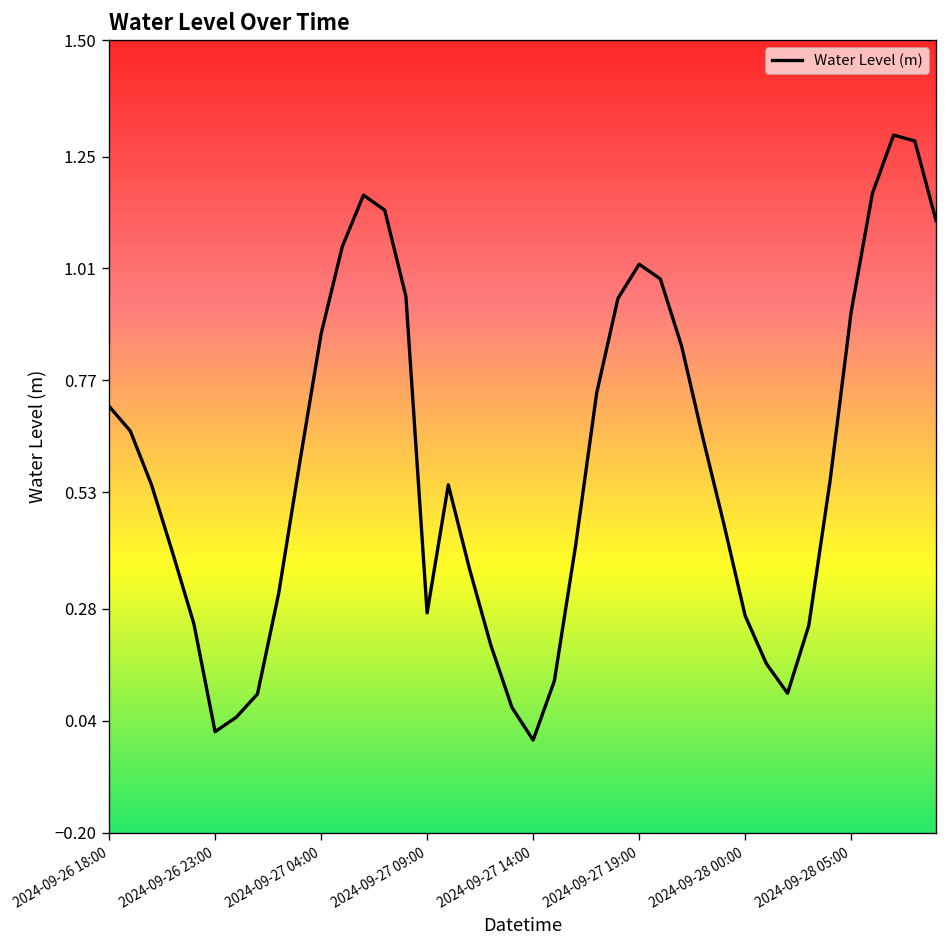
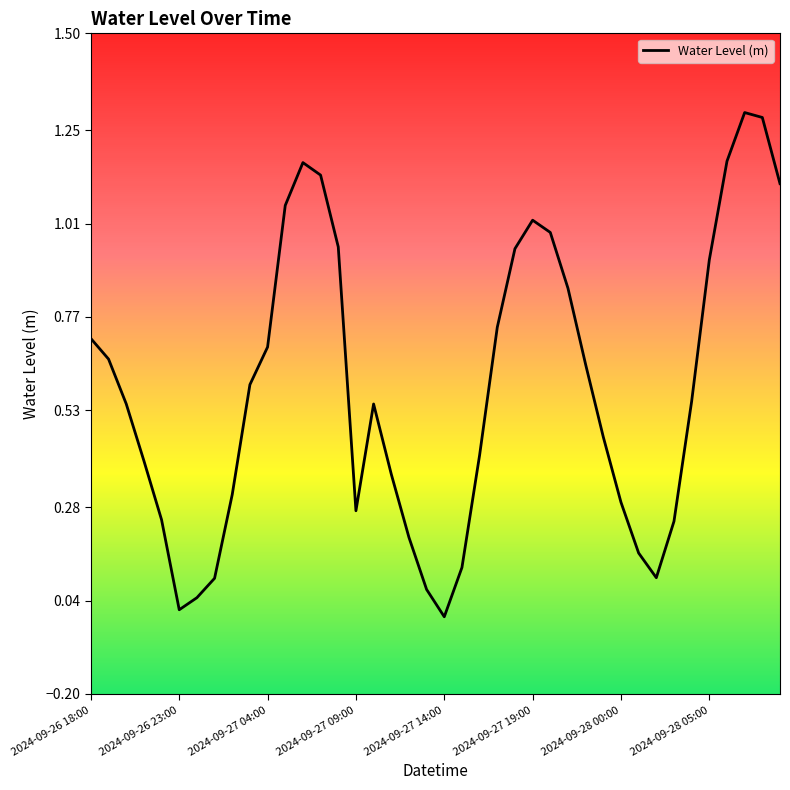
  {
    "2024-09-26 18:00": 0.71,
    "2024-09-26 23:00": 0.02,
-   "2024-09-27 04:00": 0.87,
+   "2024-09-27 04:00": 0.69,
    "2024-09-27 09:00": 0.27,
    "2024-09-27 14:00": 0.00,
    "2024-09-27 19:00": 1.02,
-   "2024-09-28 00:00": 0.27,
+   "2024-09-28 00:00": 0.29,
    "2024-09-28 05:00": 0.92
  }
